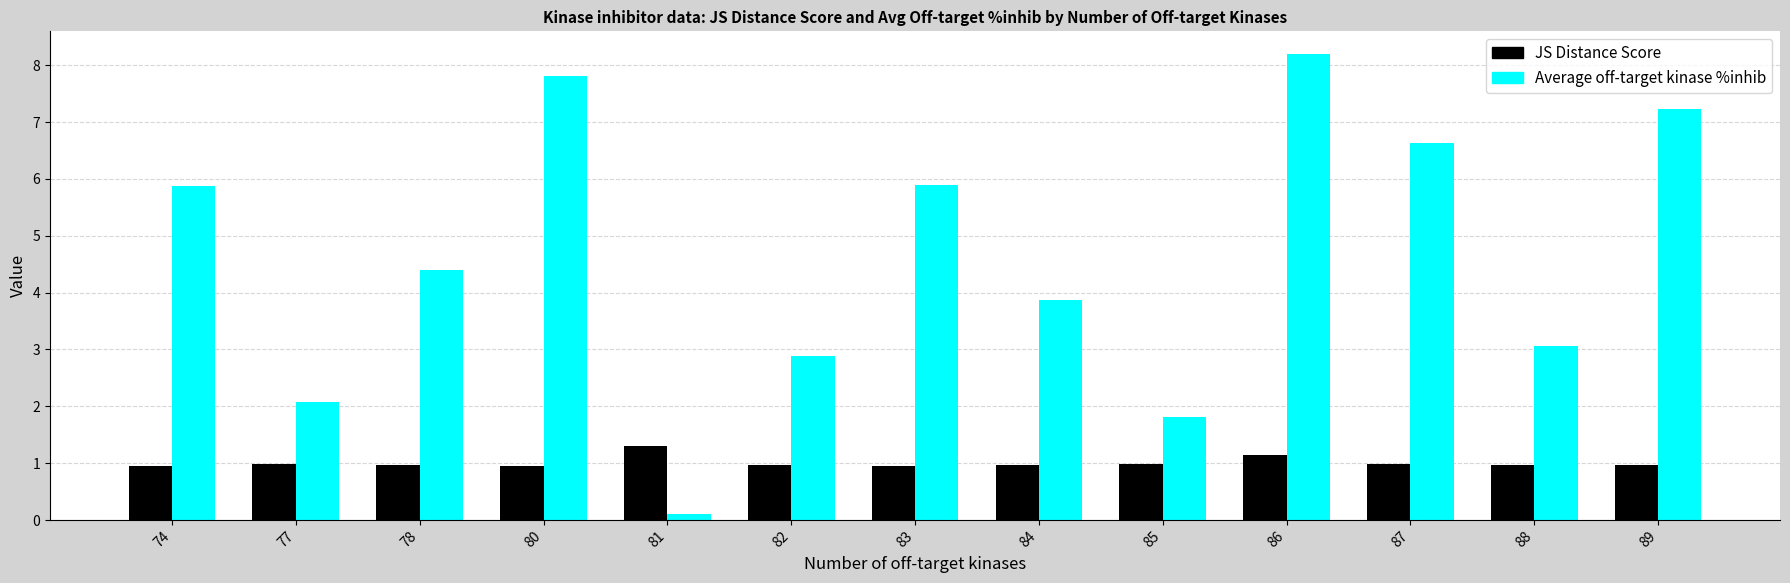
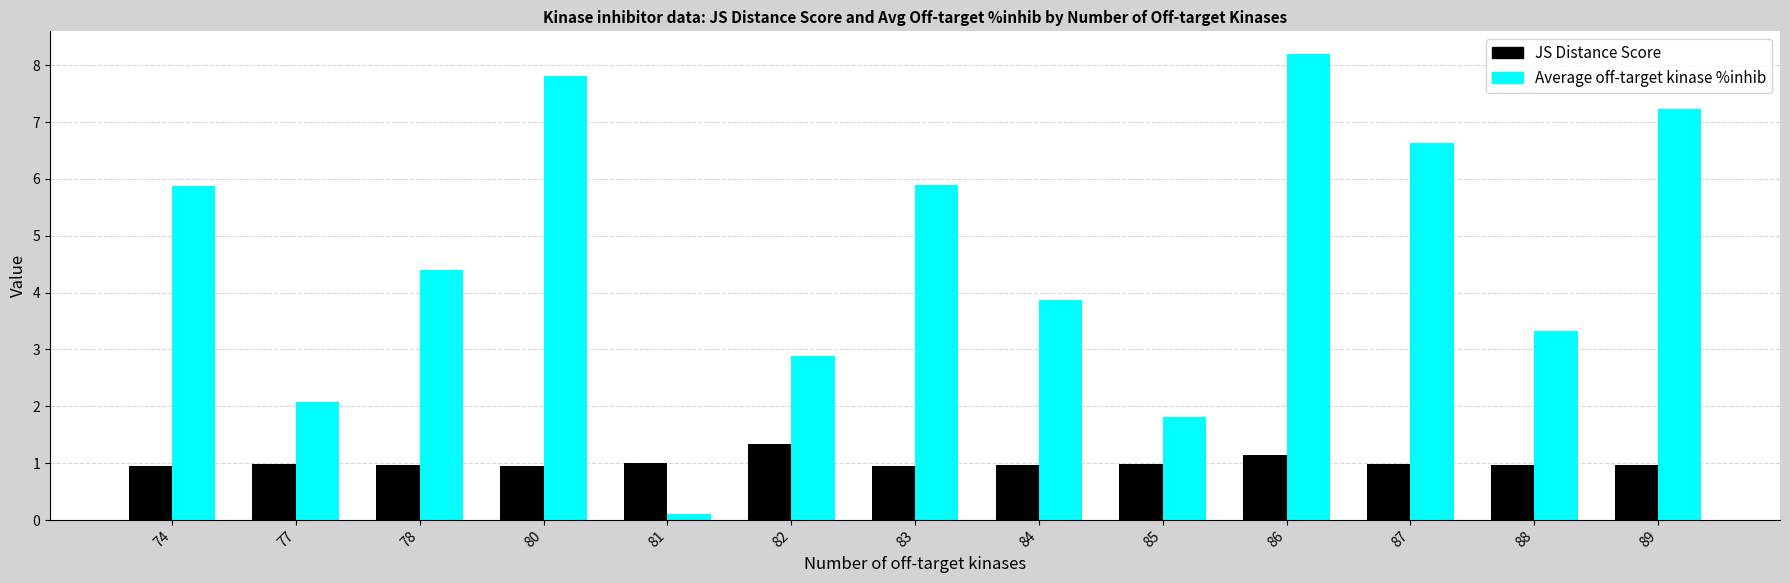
  {
    "JS Distance Score": {
      "74": 1.0,
      "77": 1.0,
      "78": 1.0,
      "80": 0.9,
-     "81": 1.3,
-     "82": 1.0,
+     "81": 1.0,
+     "82": 1.3,
      "83": 0.9,
      "84": 1.0,
      "85": 1.0,
      "86": 1.1,
      "87": 1.0,
      "88": 1.0,
      "89": 1.0
    },
    "Average off-target kinase %inhib": {
      "74": 5.9,
      "77": 2.1,
      "78": 4.4,
      "80": 7.8,
      "81": 0.1,
      "82": 2.9,
      "83": 5.9,
      "84": 3.9,
      "85": 1.8,
      "86": 8.2,
      "87": 6.6,
-     "88": 3.1,
+     "88": 3.3,
      "89": 7.2
    }
  }
